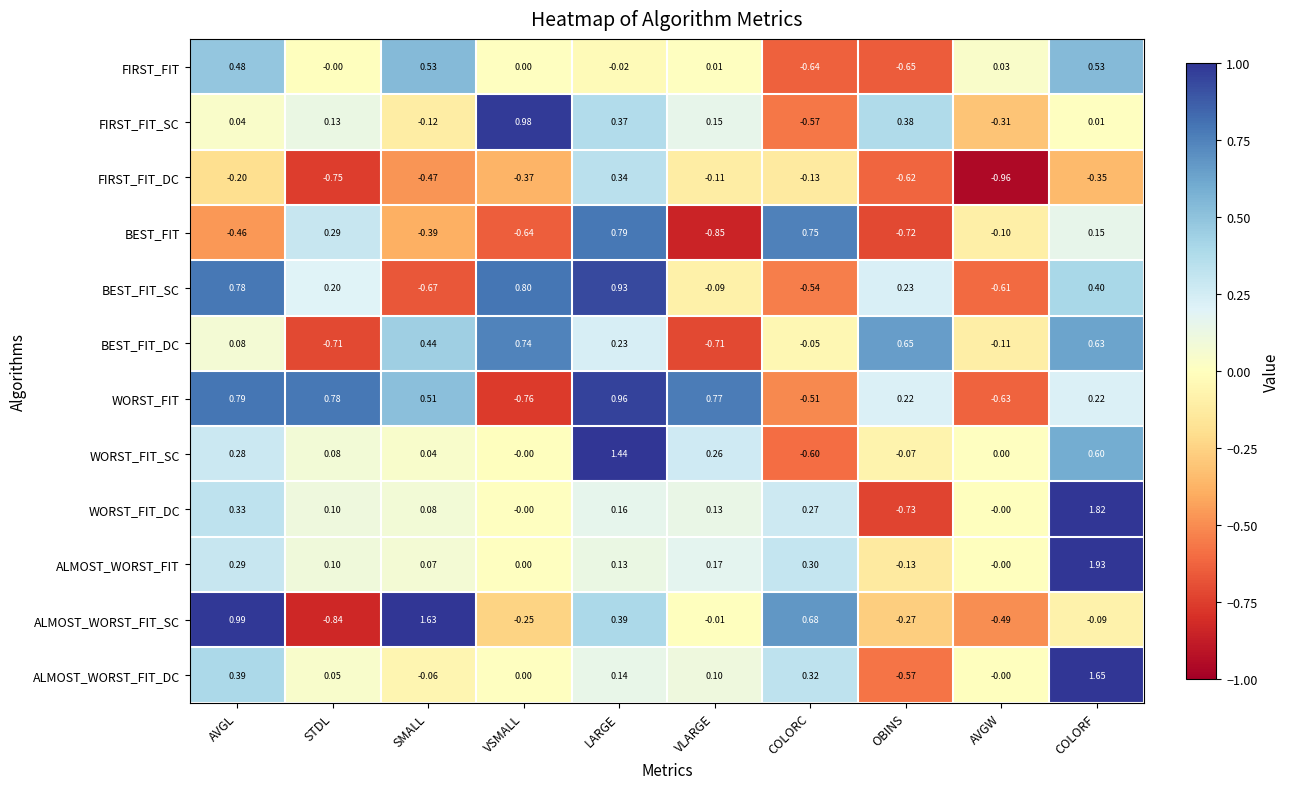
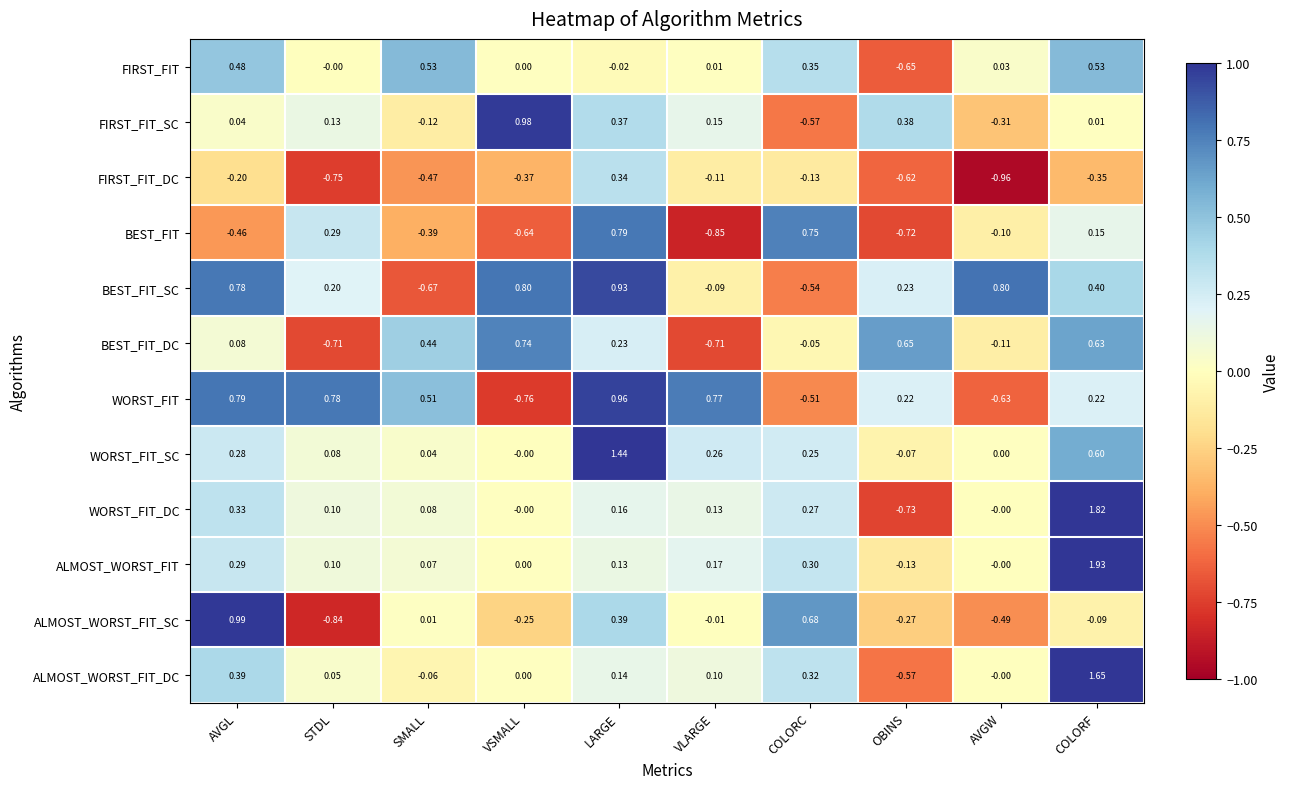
  {
    "FIRST_FIT": {
      "AVGL": 0.48,
      "STDL": -0.00,
      "SMALL": 0.53,
      "VSMALL": 0.00,
      "LARGE": -0.02,
      "VLARGE": 0.01,
-     "COLORC": -0.64,
+     "COLORC": 0.35,
      "OBINS": -0.65,
      "AVGW": 0.03,
      "COLORF": 0.53
    },
    "FIRST_FIT_SC": {
      "AVGL": 0.04,
      "STDL": 0.13,
      "SMALL": -0.12,
      "VSMALL": 0.98,
      "LARGE": 0.37,
      "VLARGE": 0.15,
      "COLORC": -0.57,
      "OBINS": 0.38,
      "AVGW": -0.31,
      "COLORF": 0.01
    },
    "FIRST_FIT_DC": {
      "AVGL": -0.20,
      "STDL": -0.75,
      "SMALL": -0.47,
      "VSMALL": -0.37,
      "LARGE": 0.34,
      "VLARGE": -0.11,
      "COLORC": -0.13,
      "OBINS": -0.62,
      "AVGW": -0.96,
      "COLORF": -0.35
    },
    "BEST_FIT": {
      "AVGL": -0.46,
      "STDL": 0.29,
      "SMALL": -0.39,
      "VSMALL": -0.64,
      "LARGE": 0.79,
      "VLARGE": -0.85,
      "COLORC": 0.75,
      "OBINS": -0.72,
      "AVGW": -0.10,
      "COLORF": 0.15
    },
    "BEST_FIT_SC": {
      "AVGL": 0.78,
      "STDL": 0.20,
      "SMALL": -0.67,
      "VSMALL": 0.80,
      "LARGE": 0.93,
      "VLARGE": -0.09,
      "COLORC": -0.54,
      "OBINS": 0.23,
-     "AVGW": -0.61,
+     "AVGW": 0.80,
      "COLORF": 0.40
    },
    "BEST_FIT_DC": {
      "AVGL": 0.08,
      "STDL": -0.71,
      "SMALL": 0.44,
      "VSMALL": 0.74,
      "LARGE": 0.23,
      "VLARGE": -0.71,
      "COLORC": -0.05,
      "OBINS": 0.65,
      "AVGW": -0.11,
      "COLORF": 0.63
    },
    "WORST_FIT": {
      "AVGL": 0.79,
      "STDL": 0.78,
      "SMALL": 0.51,
      "VSMALL": -0.76,
      "LARGE": 0.96,
      "VLARGE": 0.77,
      "COLORC": -0.51,
      "OBINS": 0.22,
      "AVGW": -0.63,
      "COLORF": 0.22
    },
    "WORST_FIT_SC": {
      "AVGL": 0.28,
      "STDL": 0.08,
      "SMALL": 0.04,
      "VSMALL": -0.00,
      "LARGE": 1.44,
      "VLARGE": 0.26,
-     "COLORC": -0.60,
+     "COLORC": 0.25,
      "OBINS": -0.07,
      "AVGW": 0.00,
      "COLORF": 0.60
    },
    "WORST_FIT_DC": {
      "AVGL": 0.33,
      "STDL": 0.10,
      "SMALL": 0.08,
      "VSMALL": -0.00,
      "LARGE": 0.16,
      "VLARGE": 0.13,
      "COLORC": 0.27,
      "OBINS": -0.73,
      "AVGW": -0.00,
      "COLORF": 1.82
    },
    "ALMOST_WORST_FIT": {
      "AVGL": 0.29,
      "STDL": 0.10,
      "SMALL": 0.07,
      "VSMALL": 0.00,
      "LARGE": 0.13,
      "VLARGE": 0.17,
      "COLORC": 0.30,
      "OBINS": -0.13,
      "AVGW": -0.00,
      "COLORF": 1.93
    },
    "ALMOST_WORST_FIT_SC": {
      "AVGL": 0.99,
      "STDL": -0.84,
-     "SMALL": 1.63,
+     "SMALL": 0.01,
      "VSMALL": -0.25,
      "LARGE": 0.39,
      "VLARGE": -0.01,
      "COLORC": 0.68,
      "OBINS": -0.27,
      "AVGW": -0.49,
      "COLORF": -0.09
    },
    "ALMOST_WORST_FIT_DC": {
      "AVGL": 0.39,
      "STDL": 0.05,
      "SMALL": -0.06,
      "VSMALL": 0.00,
      "LARGE": 0.14,
      "VLARGE": 0.10,
      "COLORC": 0.32,
      "OBINS": -0.57,
      "AVGW": -0.00,
      "COLORF": 1.65
    }
  }
